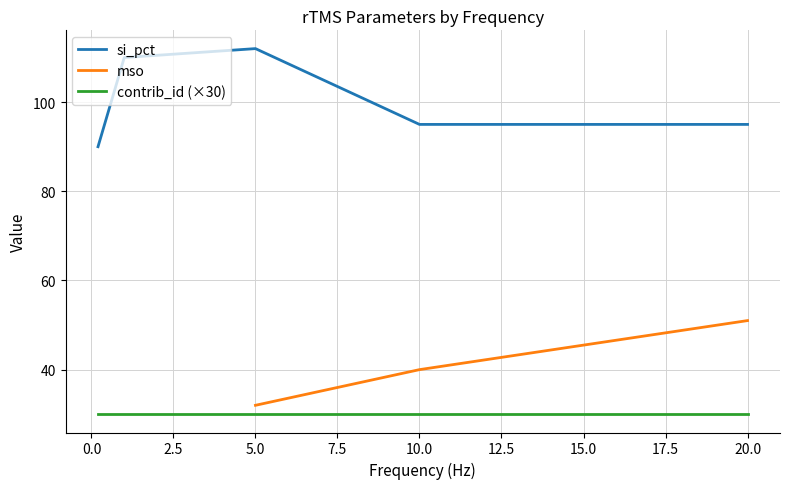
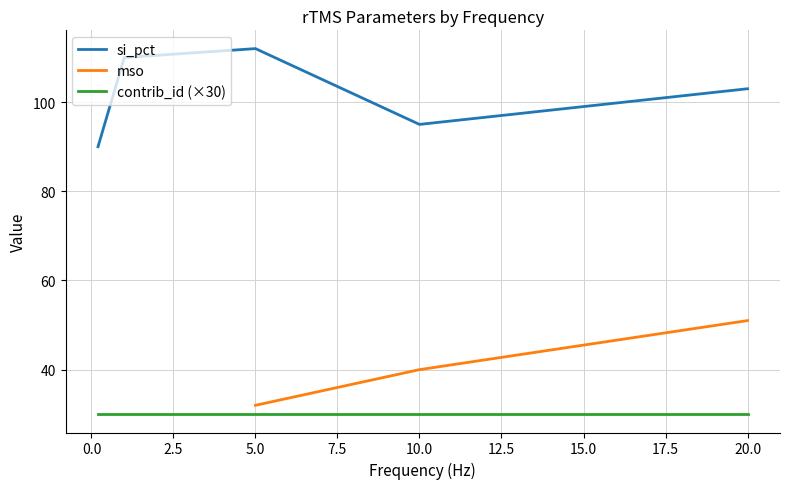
  {
    "si_pct": {
      "5.0": 112,
      "10.0": 95,
-     "20.0": 95
+     "20.0": 103
    },
    "mso": {
      "5.0": 32,
      "10.0": 40,
      "20.0": 51
    },
    "contrib_id (×30)": {
      "5.0": 30,
      "10.0": 30,
      "20.0": 30
    }
  }
